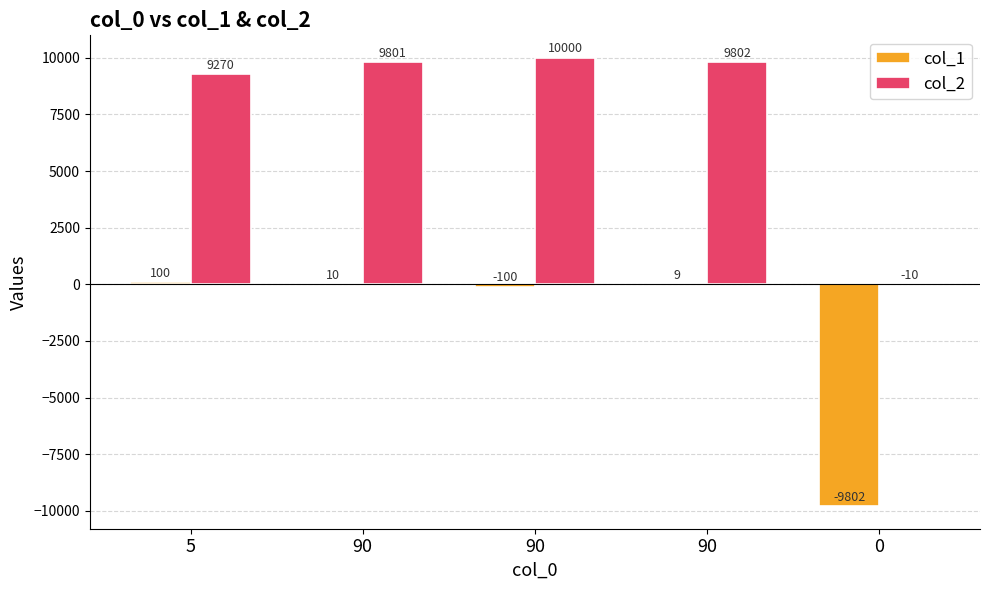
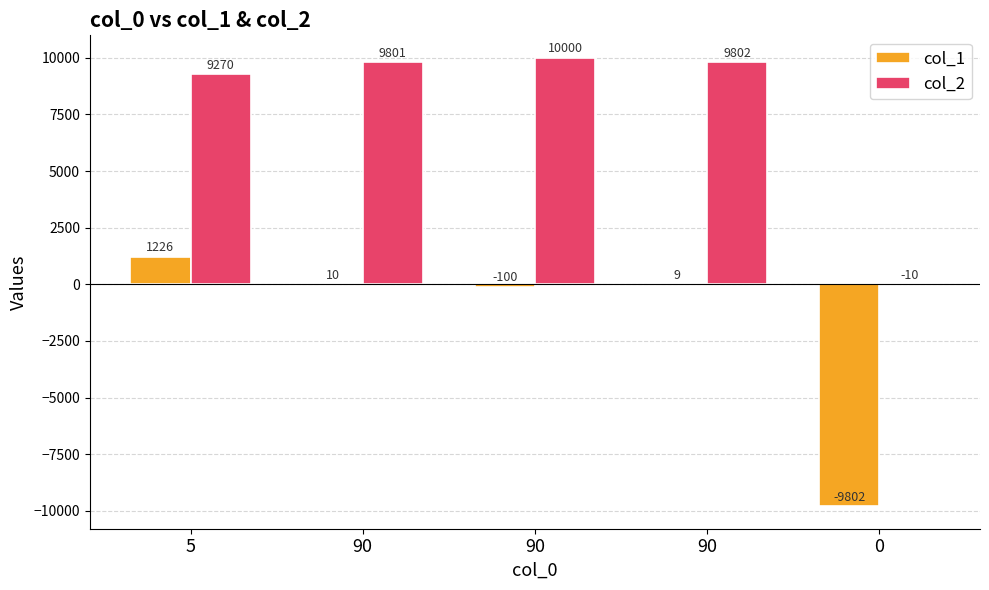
  {
    "col_1": {
-     "5": 100,
+     "5": 1226,
      "0": -9802
    },
    "col_2": {
      "5": 9270,
      "0": -10
    }
  }
